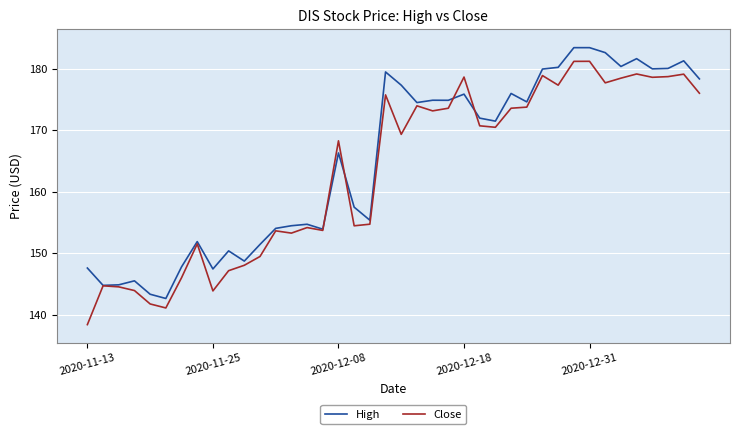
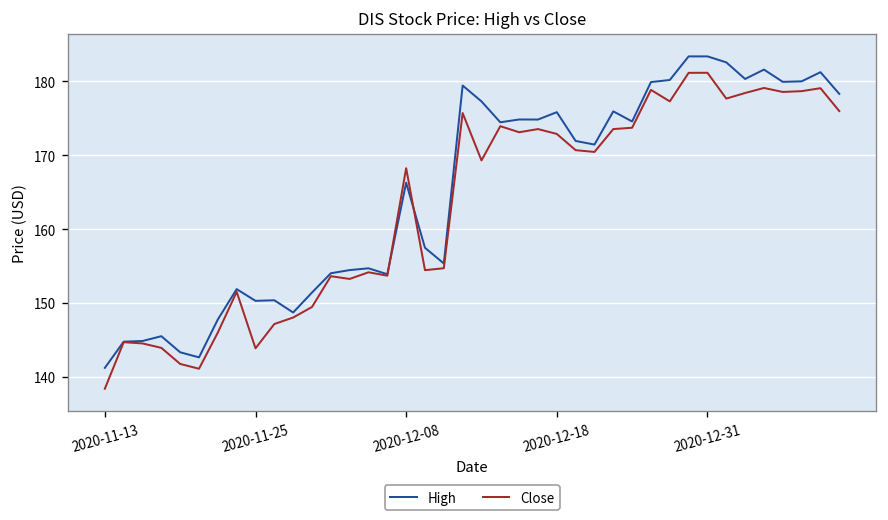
  {
    "High": {
-     "2020-11-13": 148,
-     "2020-11-25": 147,
+     "2020-11-13": 141,
+     "2020-11-25": 150,
      "2020-12-08": 166,
      "2020-12-18": 176,
      "2020-12-31": 183
    },
    "Close": {
      "2020-11-13": 138,
      "2020-11-25": 144,
      "2020-12-08": 168,
-     "2020-12-18": 179,
+     "2020-12-18": 173,
      "2020-12-31": 181
    }
  }
